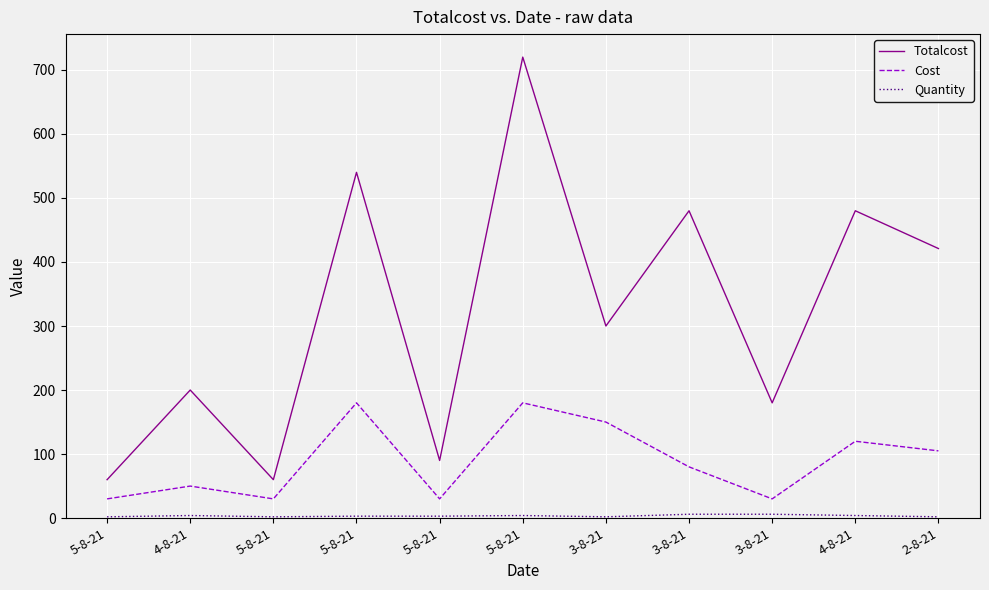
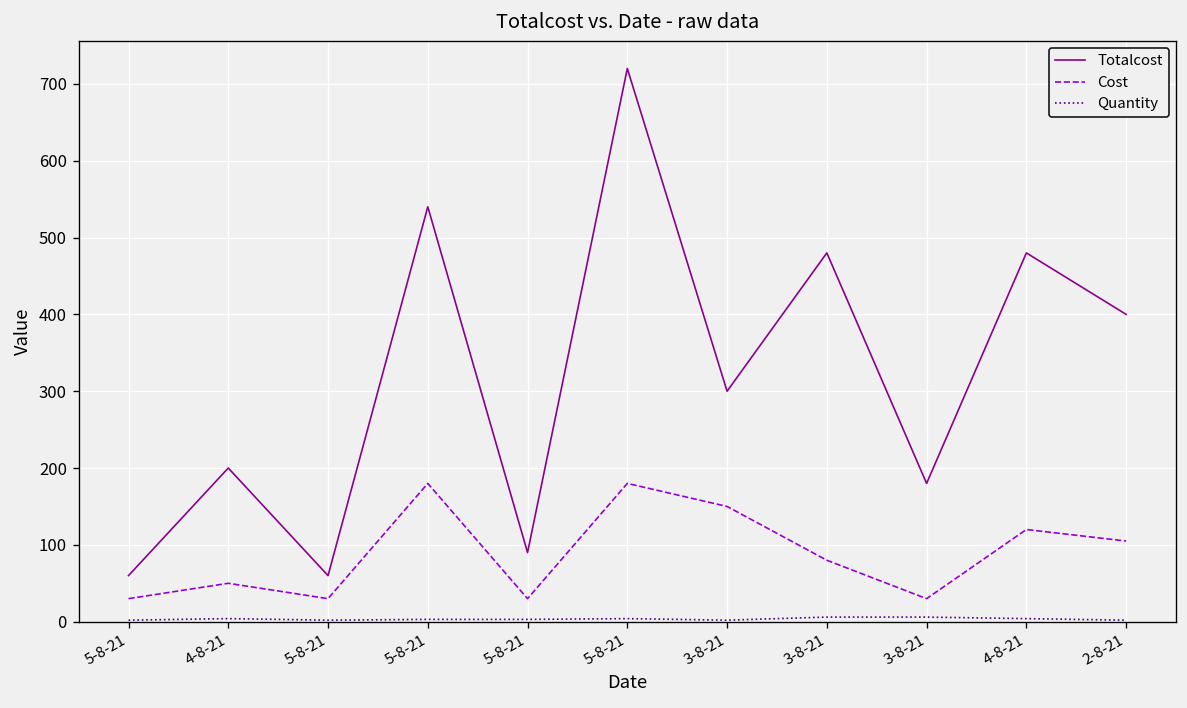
  {
    "Totalcost": {
-     "2-8-21": 420
+     "2-8-21": 400
    },
    "Cost": {
      "2-8-21": 110
    },
    "Quantity": {
      "2-8-21": 0
    }
  }
